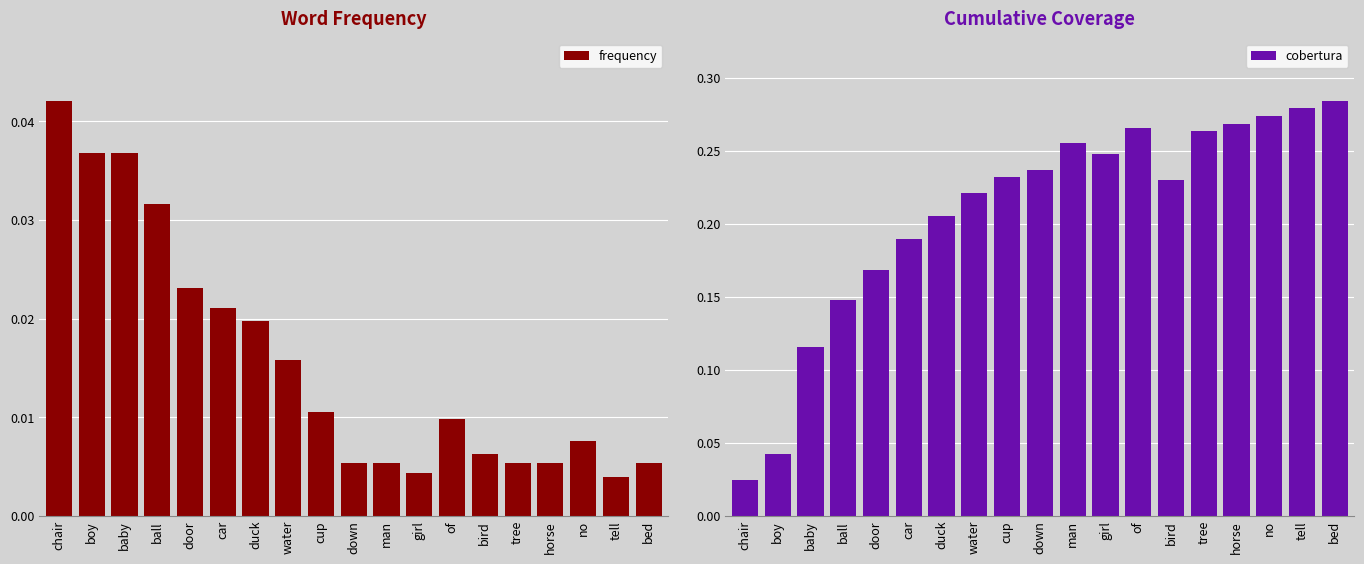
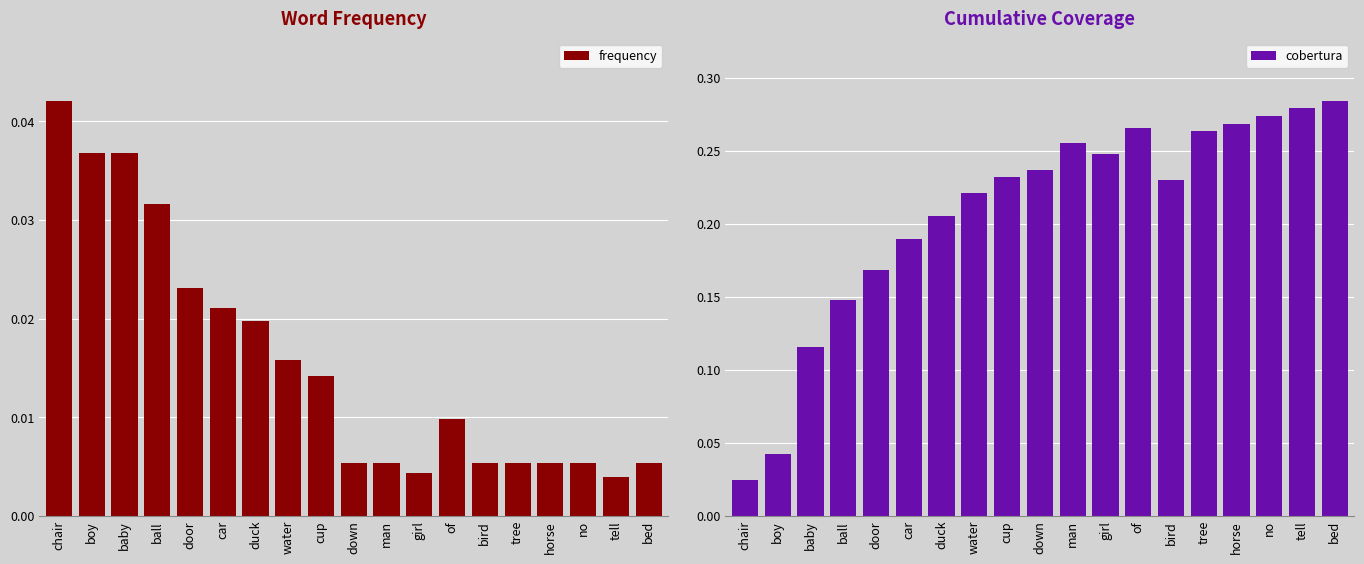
  {
    "Word Frequency": {
      "chair": 0.042,
      "boy": 0.037,
      "baby": 0.037,
      "ball": 0.032,
      "door": 0.023,
      "car": 0.021,
      "duck": 0.020,
      "water": 0.016,
-     "cup": 0.011,
+     "cup": 0.014,
      "down": 0.005,
      "man": 0.005,
      "girl": 0.004,
      "of": 0.010,
-     "bird": 0.006,
+     "bird": 0.005,
      "tree": 0.005,
      "horse": 0.005,
-     "no": 0.008,
+     "no": 0.005,
      "tell": 0.004,
      "bed": 0.005
    },
    "Cumulative Coverage": {
      "chair": 0.024,
      "boy": 0.042,
      "baby": 0.116,
      "ball": 0.147,
      "door": 0.168,
      "car": 0.190,
      "duck": 0.205,
      "water": 0.221,
      "cup": 0.232,
      "down": 0.237,
      "man": 0.255,
      "girl": 0.247,
      "of": 0.266,
      "bird": 0.230,
      "tree": 0.263,
      "horse": 0.268,
      "no": 0.274,
      "tell": 0.279,
      "bed": 0.284
    }
  }
